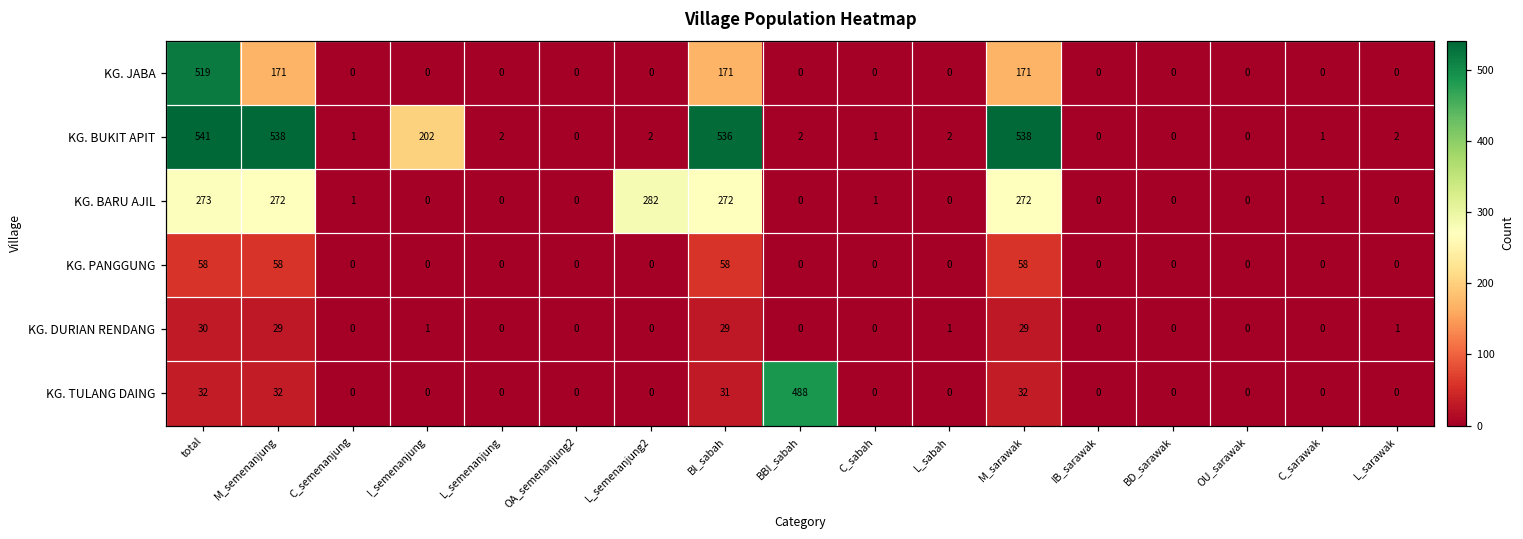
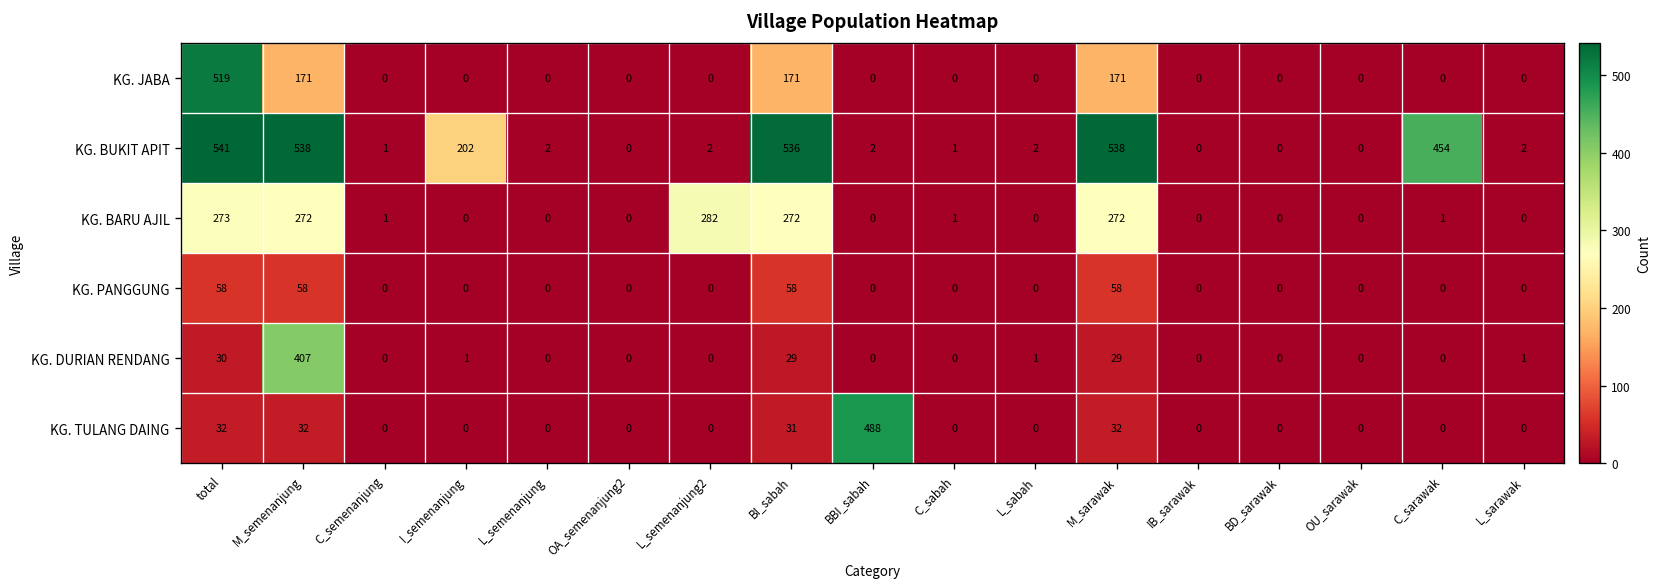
  {
    "KG. JABA": {
      "total": 519,
      "M_semenanjung": 171,
      "C_semenanjung": 0,
      "I_semenanjung": 0,
      "L_semenanjung": 0,
      "OA_semenanjung2": 0,
      "L_semenanjung2": 0,
      "BI_sabah": 171,
      "BBI_sabah": 0,
      "C_sabah": 0,
      "L_sabah": 0,
      "M_sarawak": 171,
      "IB_sarawak": 0,
      "BD_sarawak": 0,
      "OU_sarawak": 0,
      "C_sarawak": 0,
      "L_sarawak": 0
    },
    "KG. BUKIT APIT": {
      "total": 541,
      "M_semenanjung": 538,
      "C_semenanjung": 1,
      "I_semenanjung": 202,
      "L_semenanjung": 2,
      "OA_semenanjung2": 0,
      "L_semenanjung2": 2,
      "BI_sabah": 536,
      "BBI_sabah": 2,
      "C_sabah": 1,
      "L_sabah": 2,
      "M_sarawak": 538,
      "IB_sarawak": 0,
      "BD_sarawak": 0,
      "OU_sarawak": 0,
-     "C_sarawak": 1,
+     "C_sarawak": 454,
      "L_sarawak": 2
    },
    "KG. BARU AJIL": {
      "total": 273,
      "M_semenanjung": 272,
      "C_semenanjung": 1,
      "I_semenanjung": 0,
      "L_semenanjung": 0,
      "OA_semenanjung2": 0,
      "L_semenanjung2": 282,
      "BI_sabah": 272,
      "BBI_sabah": 0,
      "C_sabah": 1,
      "L_sabah": 0,
      "M_sarawak": 272,
      "IB_sarawak": 0,
      "BD_sarawak": 0,
      "OU_sarawak": 0,
      "C_sarawak": 1,
      "L_sarawak": 0
    },
    "KG. PANGGUNG": {
      "total": 58,
      "M_semenanjung": 58,
      "C_semenanjung": 0,
      "I_semenanjung": 0,
      "L_semenanjung": 0,
      "OA_semenanjung2": 0,
      "L_semenanjung2": 0,
      "BI_sabah": 58,
      "BBI_sabah": 0,
      "C_sabah": 0,
      "L_sabah": 0,
      "M_sarawak": 58,
      "IB_sarawak": 0,
      "BD_sarawak": 0,
      "OU_sarawak": 0,
      "C_sarawak": 0,
      "L_sarawak": 0
    },
    "KG. DURIAN RENDANG": {
      "total": 30,
-     "M_semenanjung": 29,
+     "M_semenanjung": 407,
      "C_semenanjung": 0,
      "I_semenanjung": 1,
      "L_semenanjung": 0,
      "OA_semenanjung2": 0,
      "L_semenanjung2": 0,
      "BI_sabah": 29,
      "BBI_sabah": 0,
      "C_sabah": 0,
      "L_sabah": 1,
      "M_sarawak": 29,
      "IB_sarawak": 0,
      "BD_sarawak": 0,
      "OU_sarawak": 0,
      "C_sarawak": 0,
      "L_sarawak": 1
    },
    "KG. TULANG DAING": {
      "total": 32,
      "M_semenanjung": 32,
      "C_semenanjung": 0,
      "I_semenanjung": 0,
      "L_semenanjung": 0,
      "OA_semenanjung2": 0,
      "L_semenanjung2": 0,
      "BI_sabah": 31,
      "BBI_sabah": 488,
      "C_sabah": 0,
      "L_sabah": 0,
      "M_sarawak": 32,
      "IB_sarawak": 0,
      "BD_sarawak": 0,
      "OU_sarawak": 0,
      "C_sarawak": 0,
      "L_sarawak": 0
    }
  }
